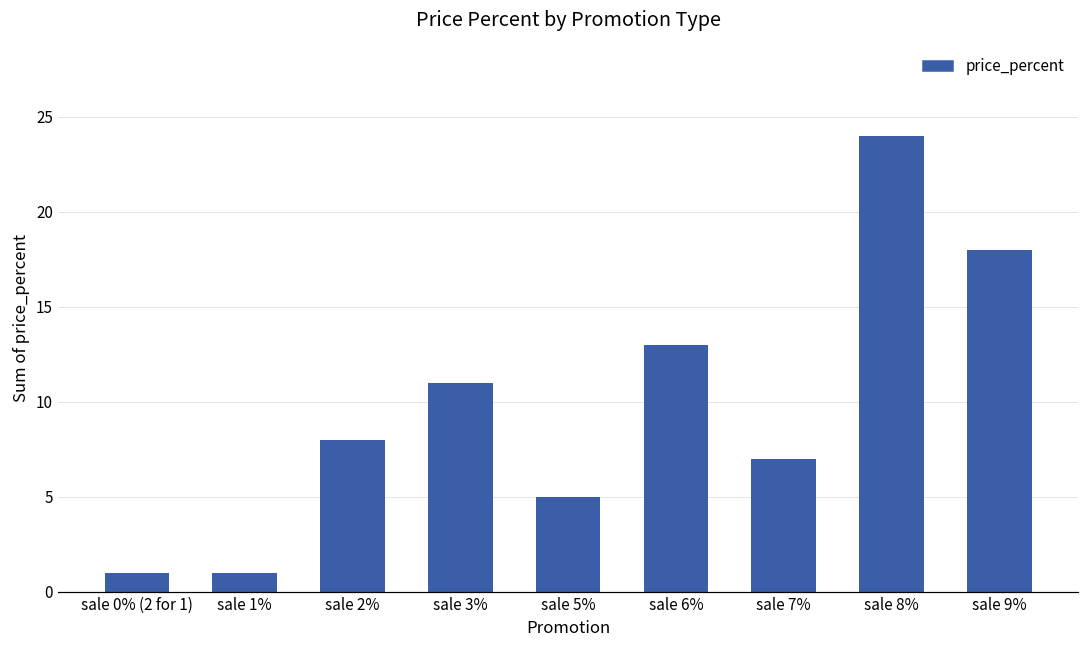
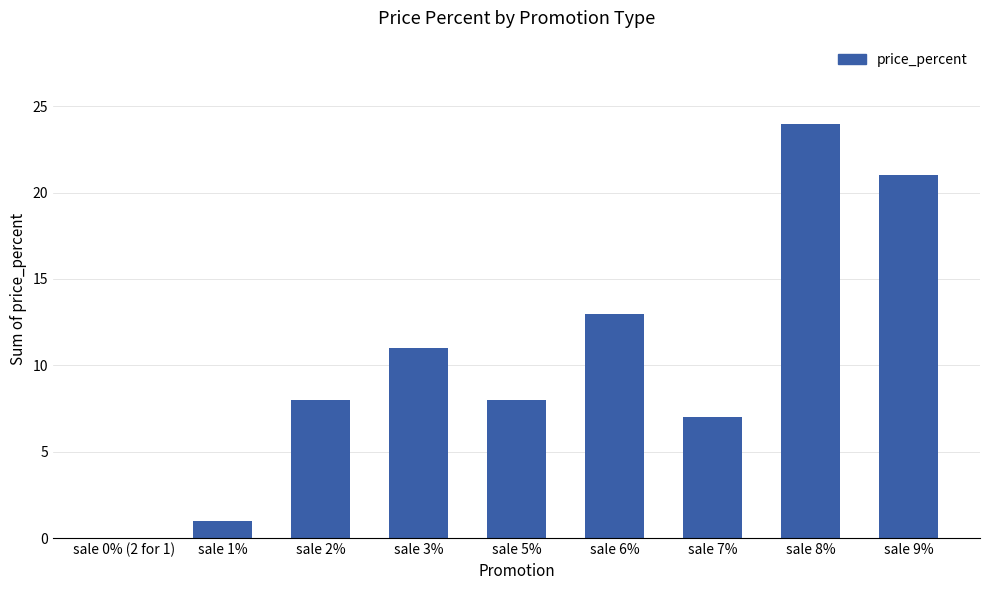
  {
-   "sale 0% (2 for 1)": 1,
+   "sale 0% (2 for 1)": 0,
    "sale 1%": 1,
    "sale 2%": 8,
    "sale 3%": 11,
-   "sale 5%": 5,
+   "sale 5%": 8,
    "sale 6%": 13,
    "sale 7%": 7,
    "sale 8%": 24,
-   "sale 9%": 18
+   "sale 9%": 21
  }
